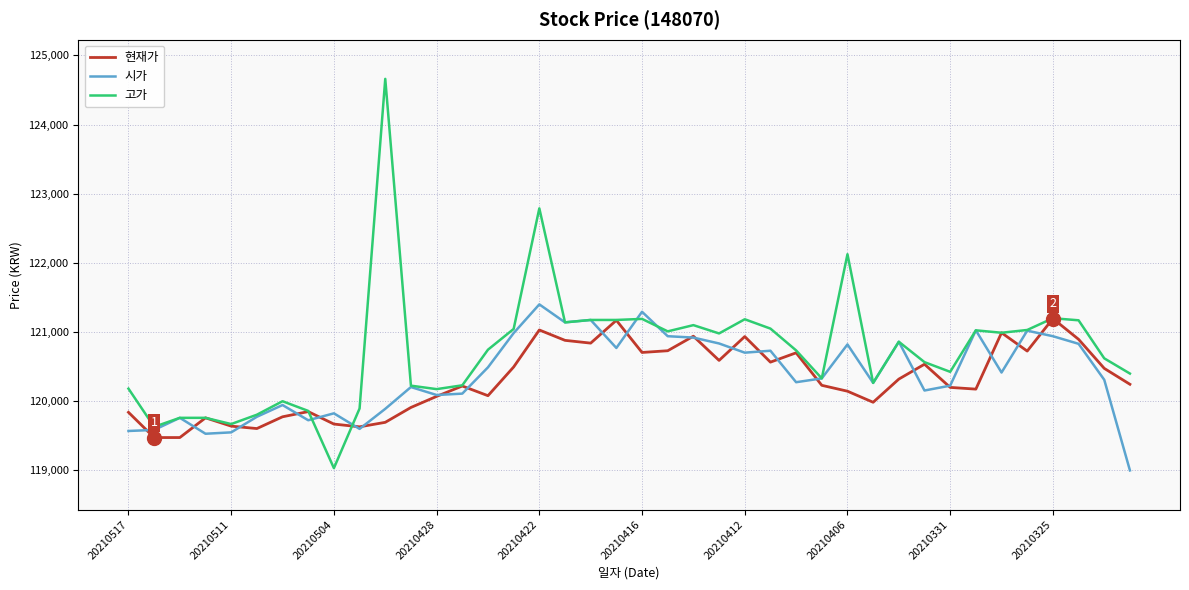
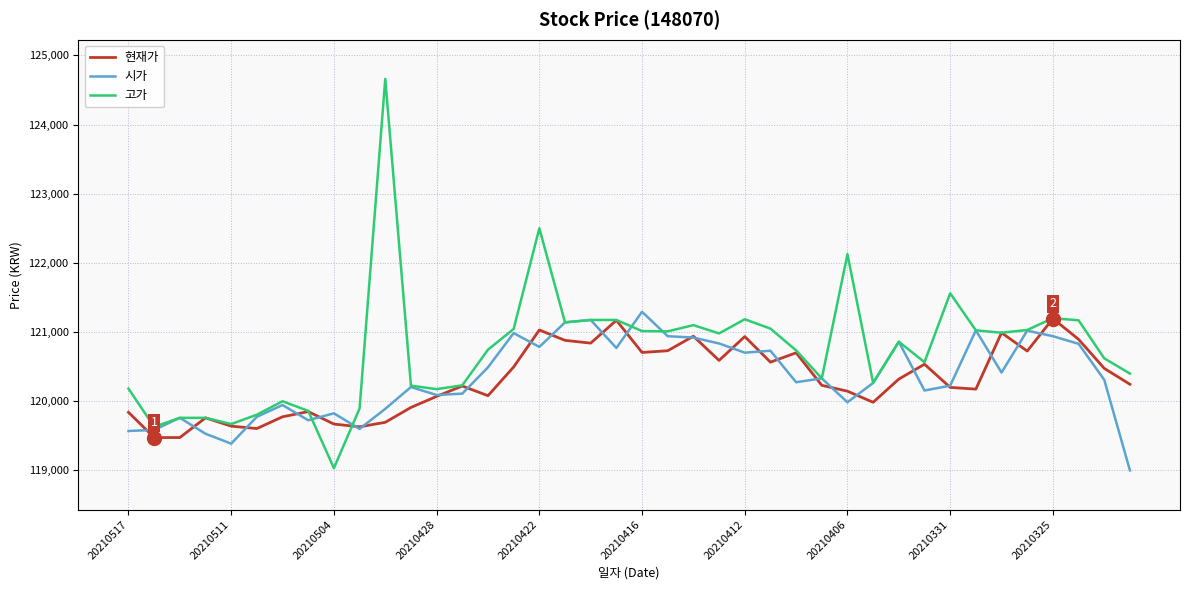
  {
    "시가": {
      "20210517": "119,600",
-     "20210511": "119,600",
+     "20210511": "119,400",
      "20210504": "119,800",
-     "20210422": "121,400",
+     "20210422": "120,800",
      "20210416": "121,300",
      "20210412": "120,700",
-     "20210406": "120,800",
+     "20210406": "120,000",
      "20210325": "120,900"
    },
    "고가": {
      "20210517": "120,200",
      "20210504": "119,000",
      "20210428": "120,200",
-     "20210422": "122,800",
-     "20210416": "121,200",
+     "20210422": "122,500",
+     "20210416": "121,000",
      "20210412": "121,200",
      "20210406": "122,100",
-     "20210331": "120,400"
+     "20210331": "121,600"
    }
  }
